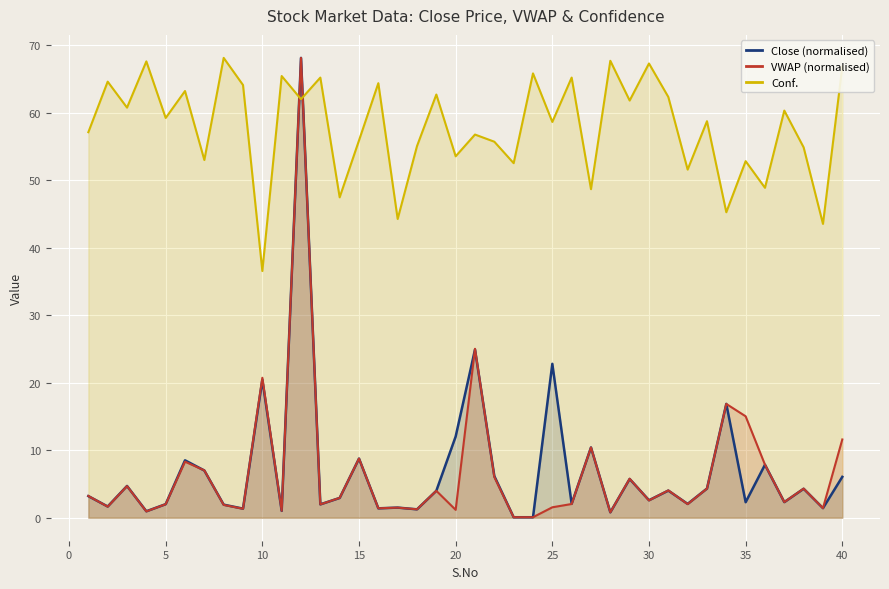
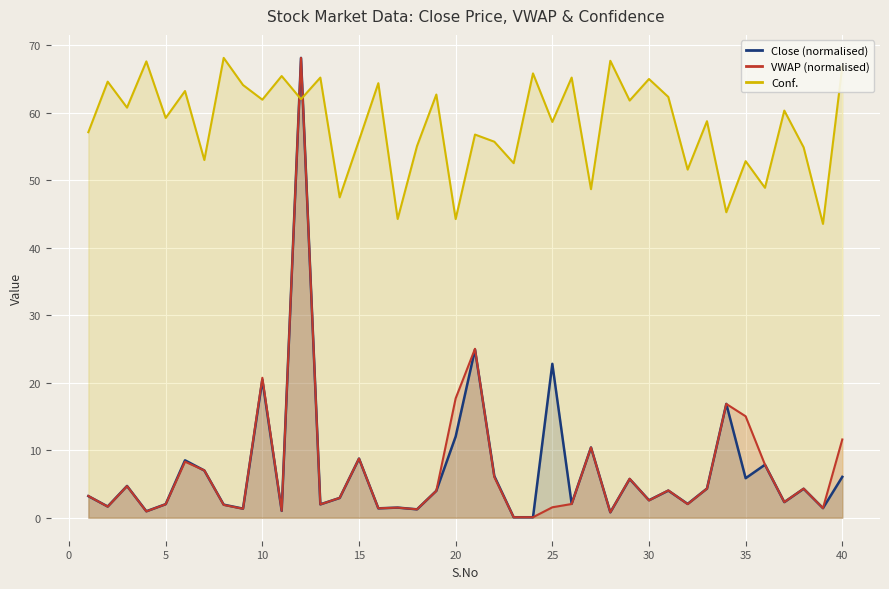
  {
    "Close (normalised)": {
      "20": 12,
      "25": 23,
-     "35": 2,
+     "35": 6,
      "40": 6
    },
    "VWAP (normalised)": {
-     "20": 1,
+     "20": 18,
      "25": 2,
      "35": 15,
      "40": 12
    },
    "Conf.": {
      "5": 59,
-     "10": 37,
+     "10": 62,
      "15": 56,
-     "20": 54,
+     "20": 44,
      "25": 59,
-     "30": 67,
+     "30": 65,
      "35": 53
    }
  }
